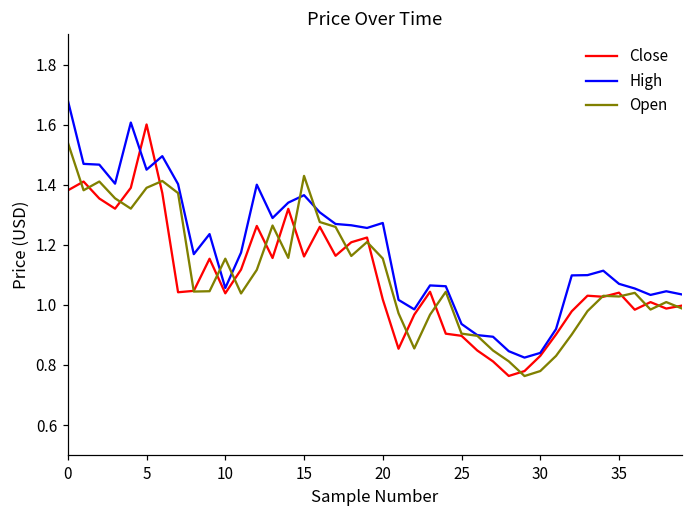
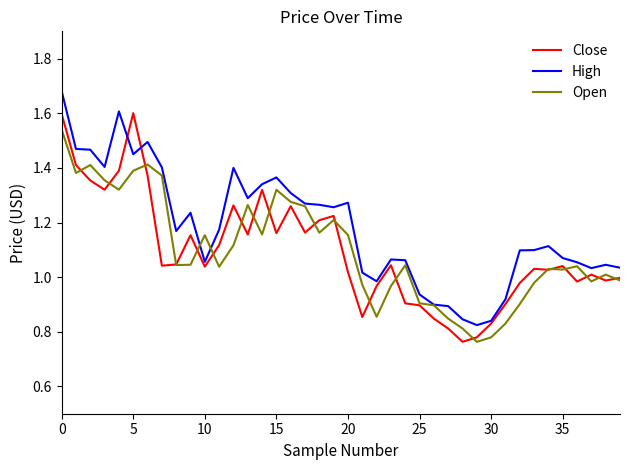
  {
    "Close": {
-     "0": 1.38,
+     "0": 1.60,
      "5": 1.60,
      "10": 1.04,
      "15": 1.16,
      "20": 1.02,
      "30": 0.83,
      "35": 1.04
    },
    "High": {
      "0": 1.68,
      "5": 1.45,
      "10": 1.06,
      "15": 1.37,
      "20": 1.27,
      "25": 0.94,
      "30": 0.84,
      "35": 1.07
    },
    "Open": {
      "0": 1.54,
      "5": 1.39,
      "10": 1.15,
-     "15": 1.43,
+     "15": 1.32,
      "20": 1.15,
      "30": 0.78,
      "35": 1.03
    }
  }
